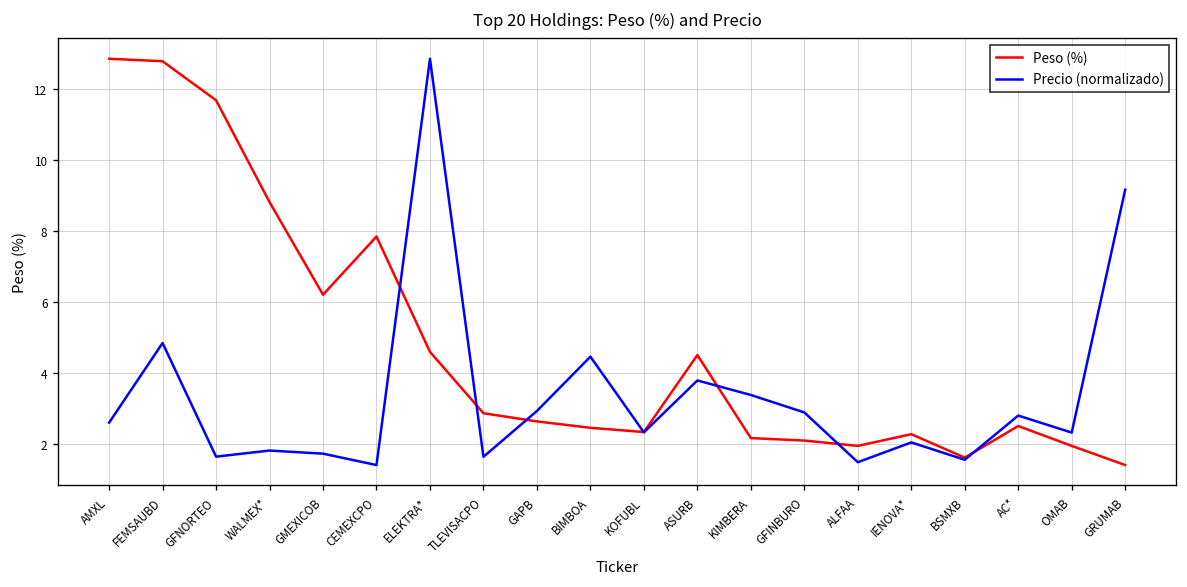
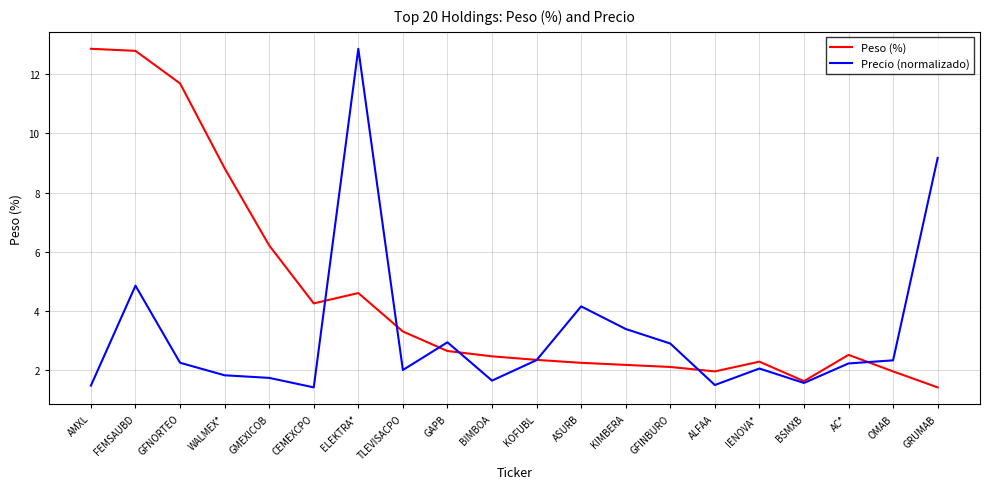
  {
    "Peso (%)": {
      "AMXL": 12.9,
      "FEMSAUBD": 12.8,
      "GFNORTEO": 11.7,
      "WALMEX*": 8.8,
      "GMEXICOB": 6.2,
-     "CEMEXCPO": 7.9,
+     "CEMEXCPO": 4.3,
      "ELEKTRA*": 4.6,
-     "TLEVISACPO": 2.9,
+     "TLEVISACPO": 3.3,
      "GAPB": 2.6,
      "BIMBOA": 2.5,
-     "ASURB": 4.5,
+     "ASURB": 2.2,
      "KIMBERA": 2.2,
      "GFINBURO": 2.1,
      "ALFAA": 2.0,
      "IENOVA*": 2.3,
      "AC*": 2.5,
      "OMAB": 2.0,
      "GRUMAB": 1.4
    },
    "Precio (normalizado)": {
-     "AMXL": 2.6,
+     "AMXL": 1.5,
      "FEMSAUBD": 4.8,
-     "GFNORTEO": 1.6,
+     "GFNORTEO": 2.2,
      "WALMEX*": 1.8,
      "GMEXICOB": 1.7,
      "CEMEXCPO": 1.4,
      "ELEKTRA*": 12.9,
-     "TLEVISACPO": 1.6,
+     "TLEVISACPO": 2.0,
      "GAPB": 2.9,
-     "BIMBOA": 4.5,
-     "ASURB": 3.8,
+     "BIMBOA": 1.6,
+     "ASURB": 4.1,
      "KIMBERA": 3.4,
      "GFINBURO": 2.9,
      "ALFAA": 1.5,
      "IENOVA*": 2.0,
-     "AC*": 2.8,
+     "AC*": 2.2,
      "OMAB": 2.3,
      "GRUMAB": 9.2
    }
  }
